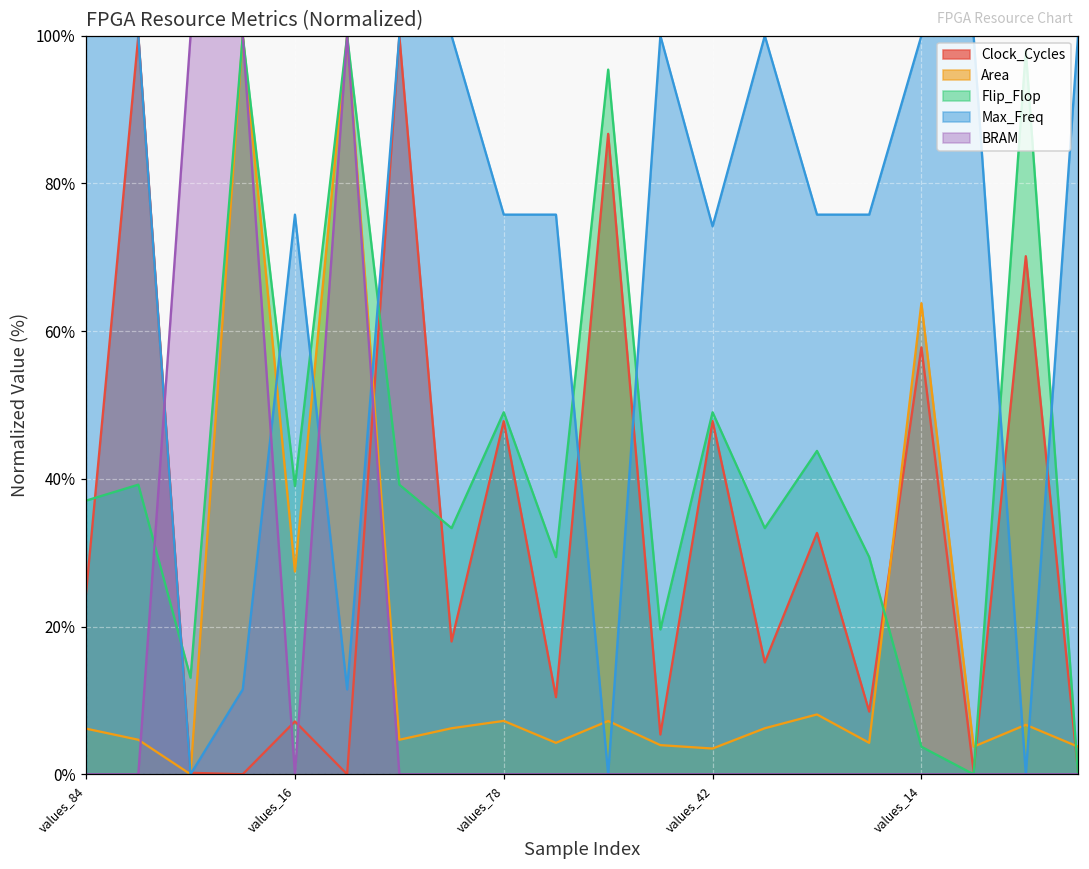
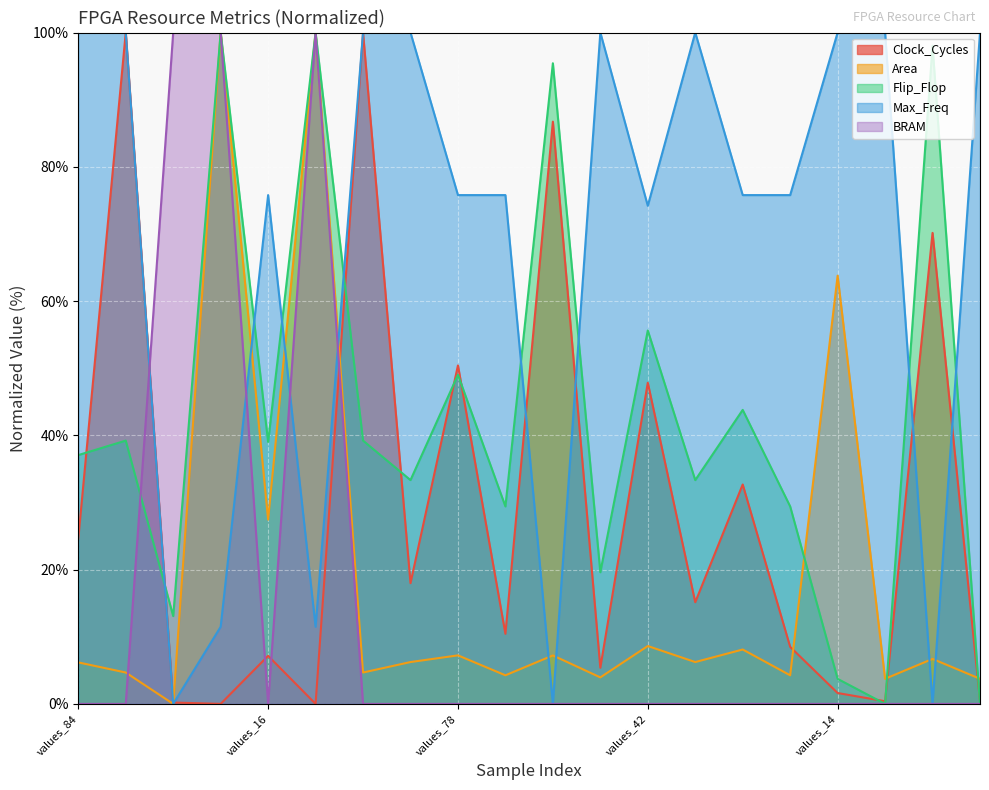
  {
    "Clock_Cycles": {
      "values_84": "25%",
      "values_16": "7%",
-     "values_78": "48%",
+     "values_78": "50%",
      "values_42": "48%",
-     "values_14": "58%"
+     "values_14": "2%"
    },
    "Area": {
      "values_84": "6%",
      "values_16": "27%",
      "values_78": "7%",
-     "values_42": "3%",
+     "values_42": "9%",
      "values_14": "64%"
    },
    "Flip_Flop": {
      "values_84": "37%",
      "values_16": "39%",
      "values_78": "49%",
-     "values_42": "49%",
+     "values_42": "56%",
      "values_14": "4%"
    },
    "Max_Freq": {
      "values_84": "100%",
      "values_16": "76%",
      "values_78": "76%",
      "values_42": "74%",
      "values_14": "100%"
    },
    "BRAM": {
      "values_84": "0%",
      "values_16": "0%",
      "values_78": "0%",
      "values_42": "0%",
      "values_14": "0%"
    }
  }
